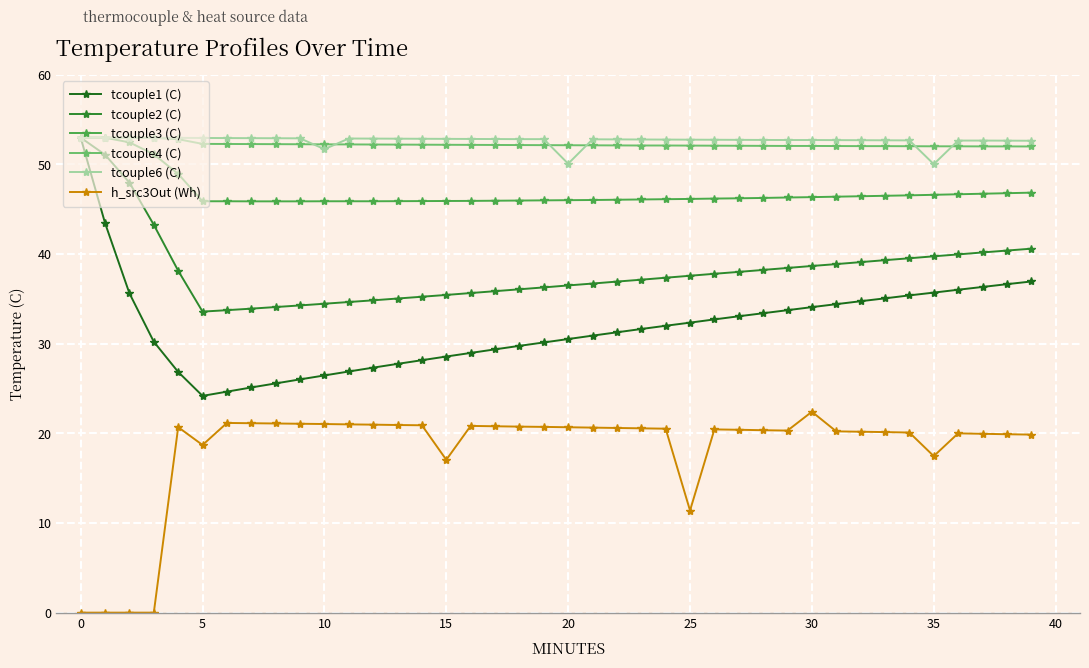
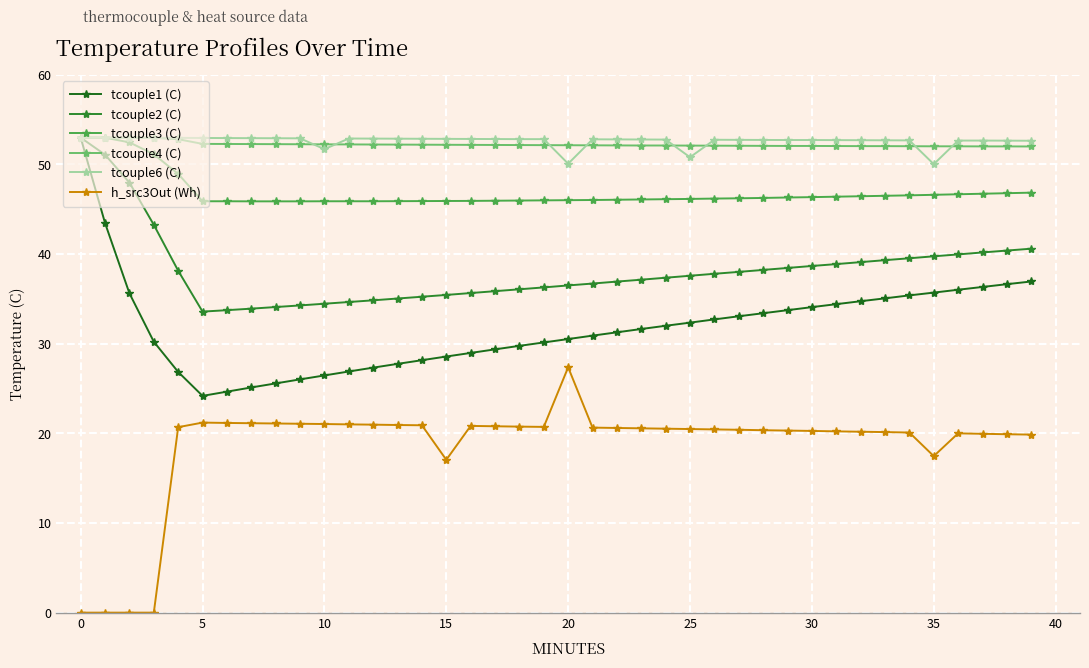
  {
    "tcouple6 (C)": {
      "10": 52,
      "15": 53,
      "20": 50,
-     "25": 53,
+     "25": 51,
      "30": 53,
      "35": 50
    },
    "h_src3Out (Wh)": {
      "0": 0,
-     "5": 19,
+     "5": 21,
      "10": 21,
      "15": 17,
-     "20": 21,
-     "25": 11,
-     "30": 22,
+     "20": 27,
+     "25": 20,
+     "30": 20,
      "35": 17
    }
  }
